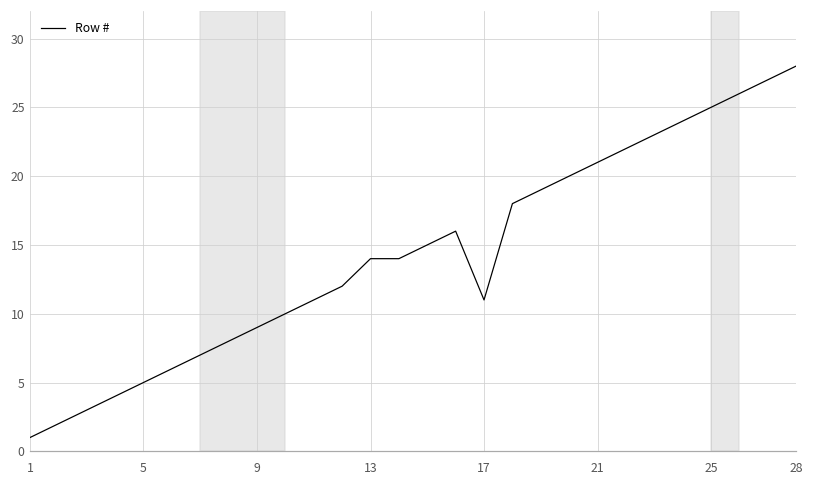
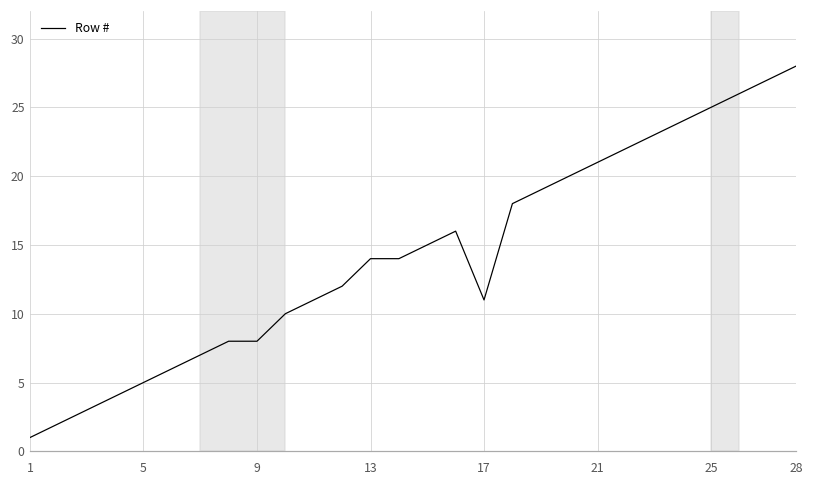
  {
    "1": 1,
    "5": 5,
-   "9": 9,
+   "9": 8,
    "13": 14,
    "17": 11,
    "21": 21,
    "25": 25,
    "28": 28
  }
